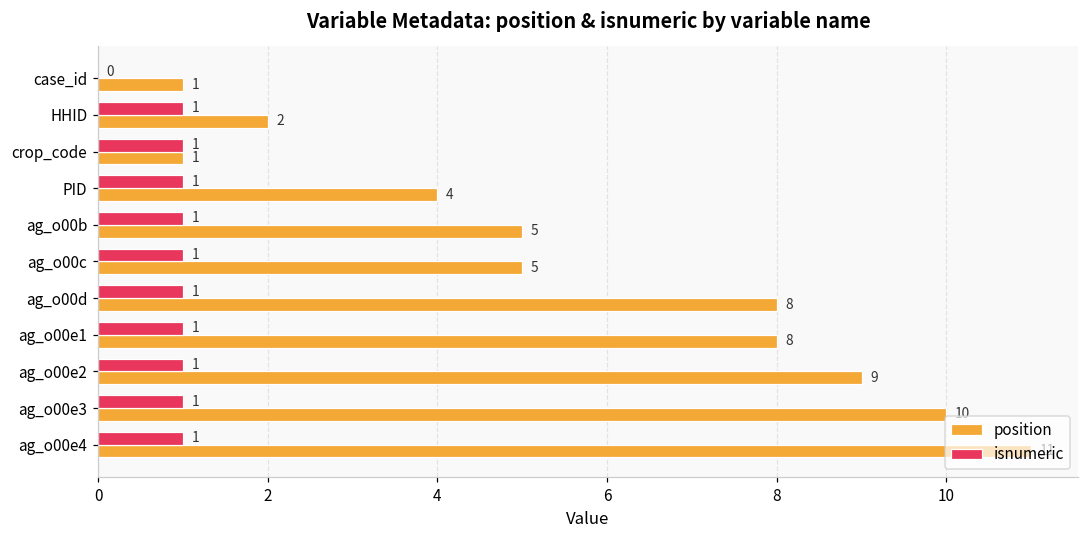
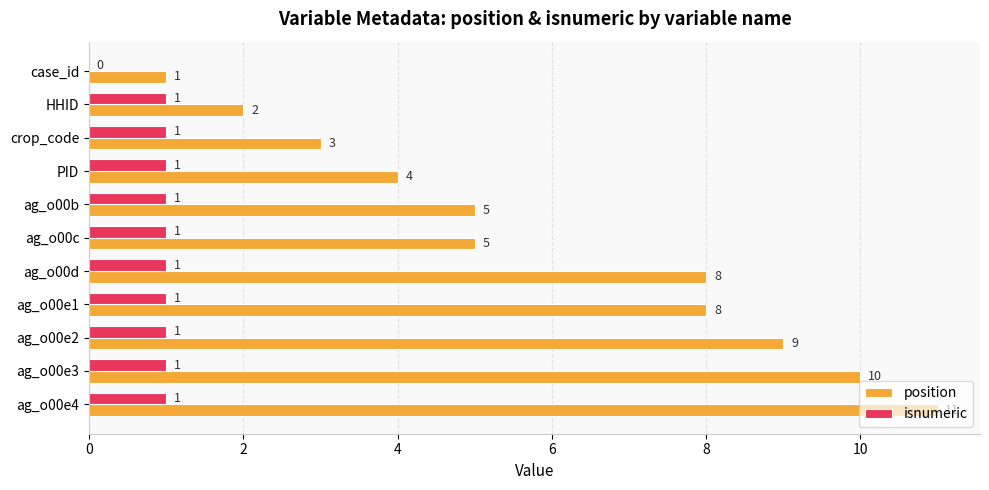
  {
    "position": {
      "case_id": 1,
      "HHID": 2,
-     "crop_code": 1,
+     "crop_code": 3,
      "PID": 4,
      "ag_o00b": 5,
      "ag_o00c": 5,
      "ag_o00d": 8,
      "ag_o00e1": 8,
      "ag_o00e2": 9
    },
    "isnumeric": {
      "case_id": 0,
      "HHID": 1,
      "crop_code": 1,
      "PID": 1,
      "ag_o00b": 1,
      "ag_o00c": 1,
      "ag_o00d": 1,
      "ag_o00e1": 1,
      "ag_o00e2": 1,
      "ag_o00e3": 1,
      "ag_o00e4": 1
    }
  }
